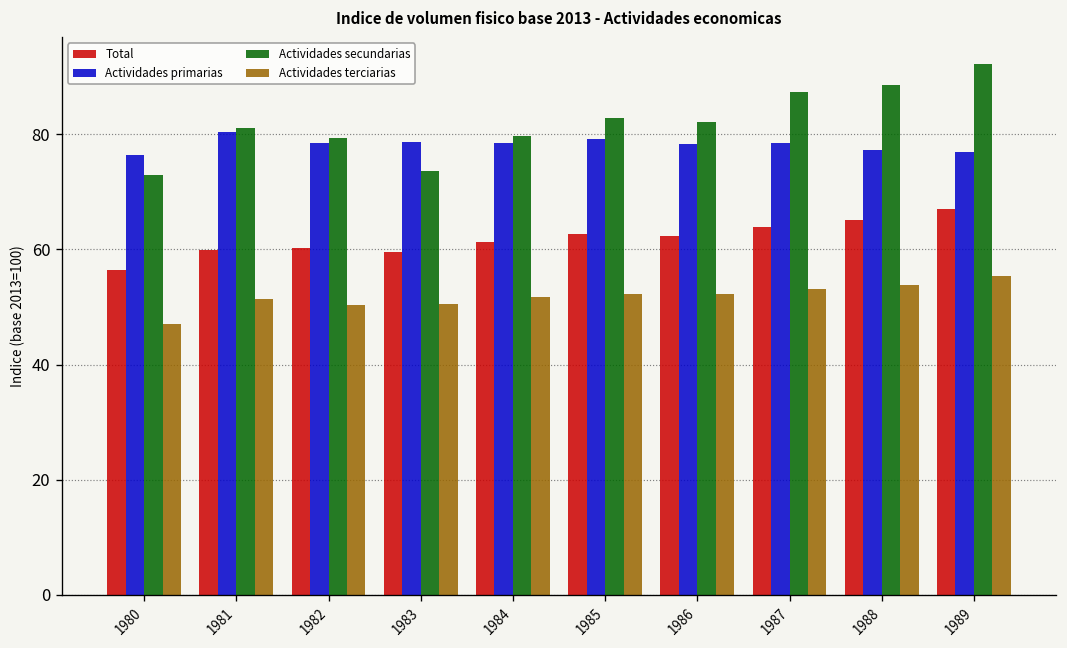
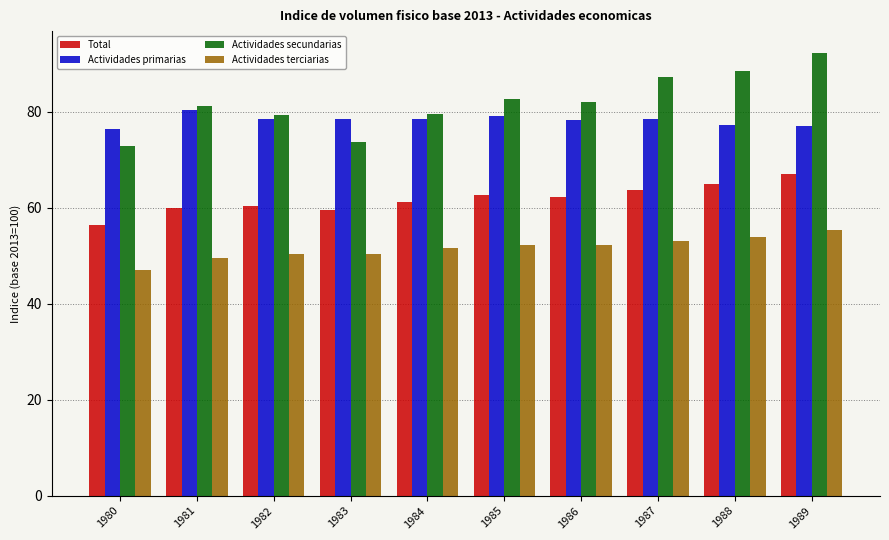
  {
    "Total": {
      "1980": 56,
      "1981": 60,
      "1982": 60,
      "1983": 60,
      "1984": 61,
      "1985": 63,
      "1986": 62,
      "1987": 64,
      "1988": 65,
      "1989": 67
    },
    "Actividades primarias": {
      "1980": 76,
      "1981": 80,
      "1982": 79,
      "1983": 79,
      "1984": 79,
      "1985": 79,
      "1986": 78,
      "1987": 79,
      "1988": 77,
      "1989": 77
    },
    "Actividades secundarias": {
      "1980": 73,
      "1981": 81,
      "1982": 79,
      "1983": 74,
      "1984": 80,
      "1985": 83,
      "1986": 82,
      "1987": 87,
      "1988": 88,
      "1989": 92
    },
    "Actividades terciarias": {
      "1980": 47,
-     "1981": 51,
+     "1981": 50,
      "1982": 50,
      "1983": 50,
      "1984": 52,
      "1985": 52,
      "1986": 52,
      "1987": 53,
      "1988": 54,
      "1989": 55
    }
  }
